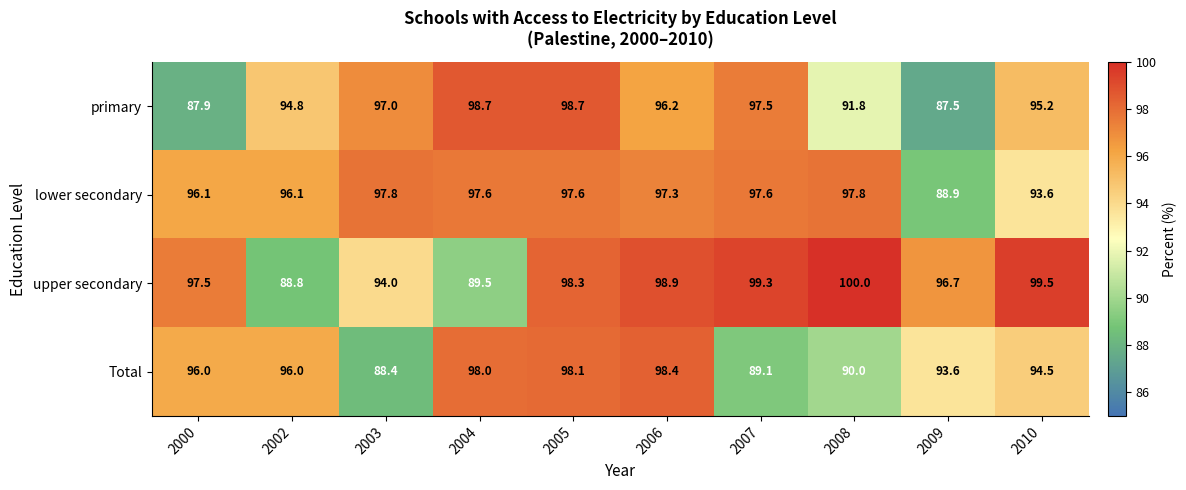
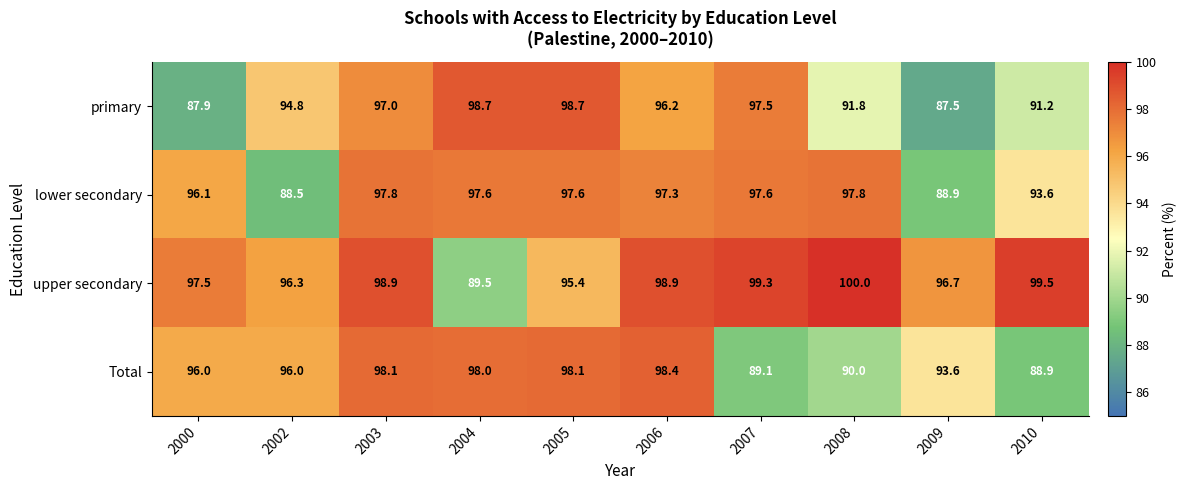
  {
    "primary": {
      "2000": 87.9,
      "2002": 94.8,
      "2003": 97.0,
      "2004": 98.7,
      "2005": 98.7,
      "2006": 96.2,
      "2007": 97.5,
      "2008": 91.8,
      "2009": 87.5,
-     "2010": 95.2
+     "2010": 91.2
    },
    "lower secondary": {
      "2000": 96.1,
-     "2002": 96.1,
+     "2002": 88.5,
      "2003": 97.8,
      "2004": 97.6,
      "2005": 97.6,
      "2006": 97.3,
      "2007": 97.6,
      "2008": 97.8,
      "2009": 88.9,
      "2010": 93.6
    },
    "upper secondary": {
      "2000": 97.5,
-     "2002": 88.8,
-     "2003": 94.0,
+     "2002": 96.3,
+     "2003": 98.9,
      "2004": 89.5,
-     "2005": 98.3,
+     "2005": 95.4,
      "2006": 98.9,
      "2007": 99.3,
      "2008": 100.0,
      "2009": 96.7,
      "2010": 99.5
    },
    "Total": {
      "2000": 96.0,
      "2002": 96.0,
-     "2003": 88.4,
+     "2003": 98.1,
      "2004": 98.0,
      "2005": 98.1,
      "2006": 98.4,
      "2007": 89.1,
      "2008": 90.0,
      "2009": 93.6,
-     "2010": 94.5
+     "2010": 88.9
    }
  }
